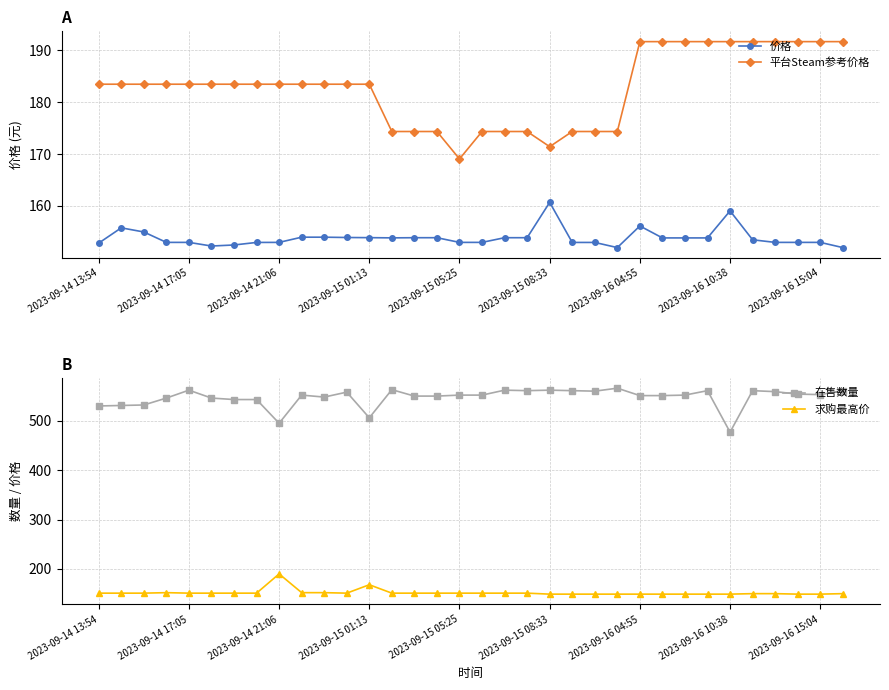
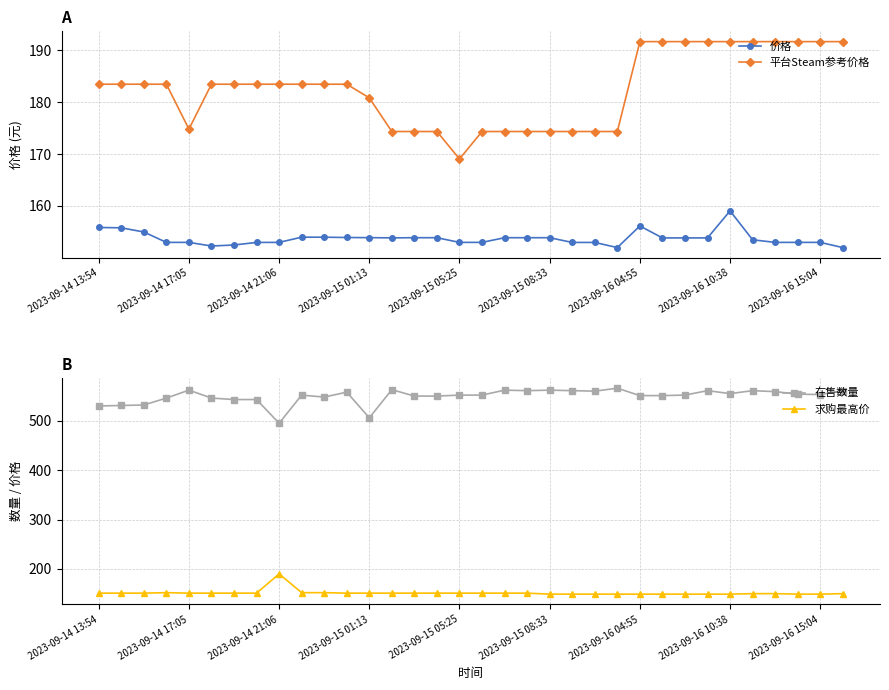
  {
    "A": {
      "价格": {
-       "2023-09-14 13:54": 153,
+       "2023-09-14 13:54": 156,
        "2023-09-14 17:05": 153,
        "2023-09-14 21:06": 153,
        "2023-09-15 01:13": 154,
        "2023-09-15 05:25": 153,
-       "2023-09-15 08:33": 161,
+       "2023-09-15 08:33": 154,
        "2023-09-16 04:55": 156,
        "2023-09-16 10:38": 159,
        "2023-09-16 15:04": 153
      },
      "平台Steam参考价格": {
        "2023-09-14 13:54": 183,
-       "2023-09-14 17:05": 183,
+       "2023-09-14 17:05": 175,
        "2023-09-14 21:06": 183,
-       "2023-09-15 01:13": 183,
+       "2023-09-15 01:13": 181,
        "2023-09-15 05:25": 169,
-       "2023-09-15 08:33": 171,
+       "2023-09-15 08:33": 174,
        "2023-09-16 04:55": 192,
        "2023-09-16 10:38": 192,
        "2023-09-16 15:04": 192
      }
    },
    "B": {
      "在售数量": {
        "2023-09-14 13:54": 530,
        "2023-09-14 17:05": 560,
        "2023-09-14 21:06": 500,
        "2023-09-15 01:13": 510,
        "2023-09-15 05:25": 550,
        "2023-09-15 08:33": 560,
        "2023-09-16 04:55": 550,
-       "2023-09-16 10:38": 480,
+       "2023-09-16 10:38": 560,
        "2023-09-16 15:04": 550
      },
      "求购最高价": {
        "2023-09-14 13:54": 150,
        "2023-09-14 17:05": 150,
        "2023-09-14 21:06": 190,
-       "2023-09-15 01:13": 170,
+       "2023-09-15 01:13": 150,
        "2023-09-15 05:25": 150,
        "2023-09-15 08:33": 150,
        "2023-09-16 04:55": 150,
        "2023-09-16 10:38": 150,
        "2023-09-16 15:04": 150
      }
    }
  }
